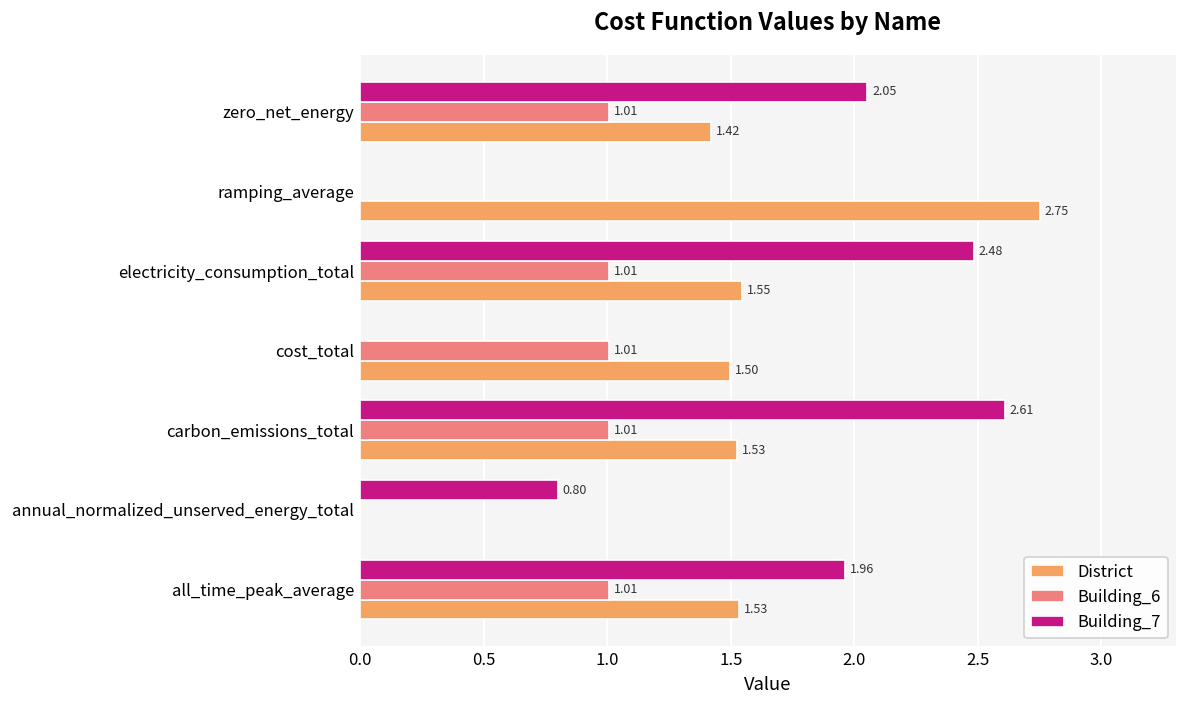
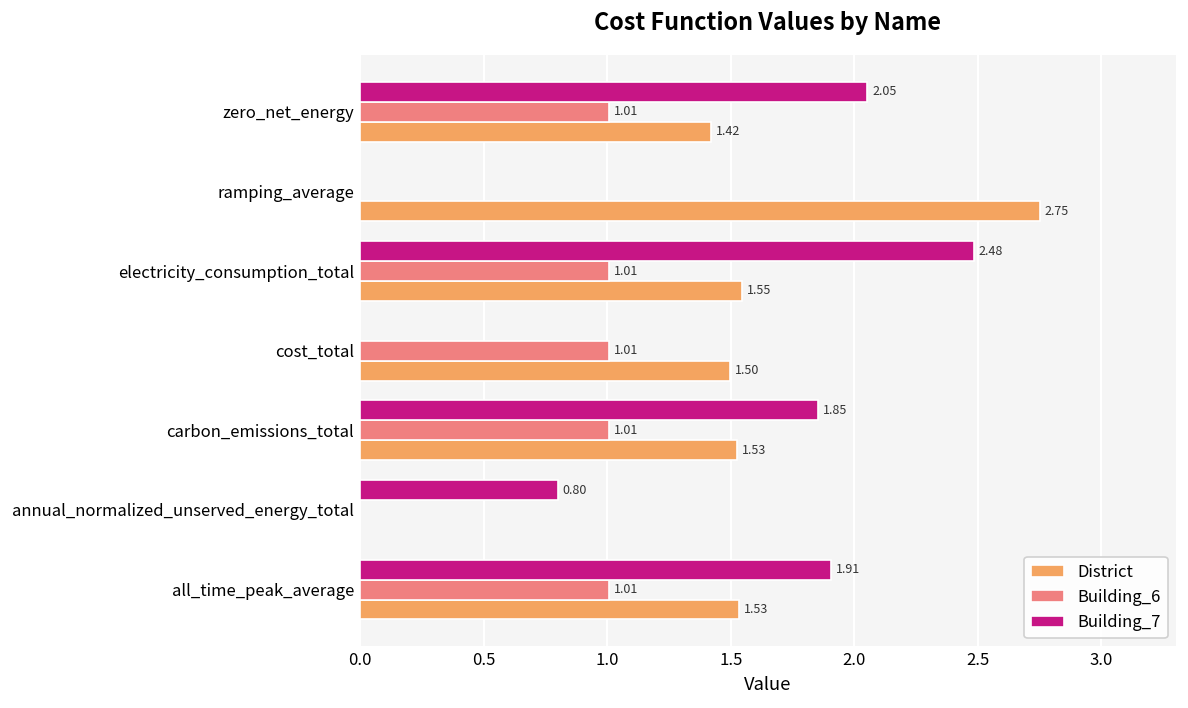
  {
    "Building_7": {
      "zero_net_energy": 2.05,
      "electricity_consumption_total": 2.48,
-     "carbon_emissions_total": 2.61,
+     "carbon_emissions_total": 1.85,
      "annual_normalized_unserved_energy_total": 0.80,
-     "all_time_peak_average": 1.96
+     "all_time_peak_average": 1.91
    }
  }
